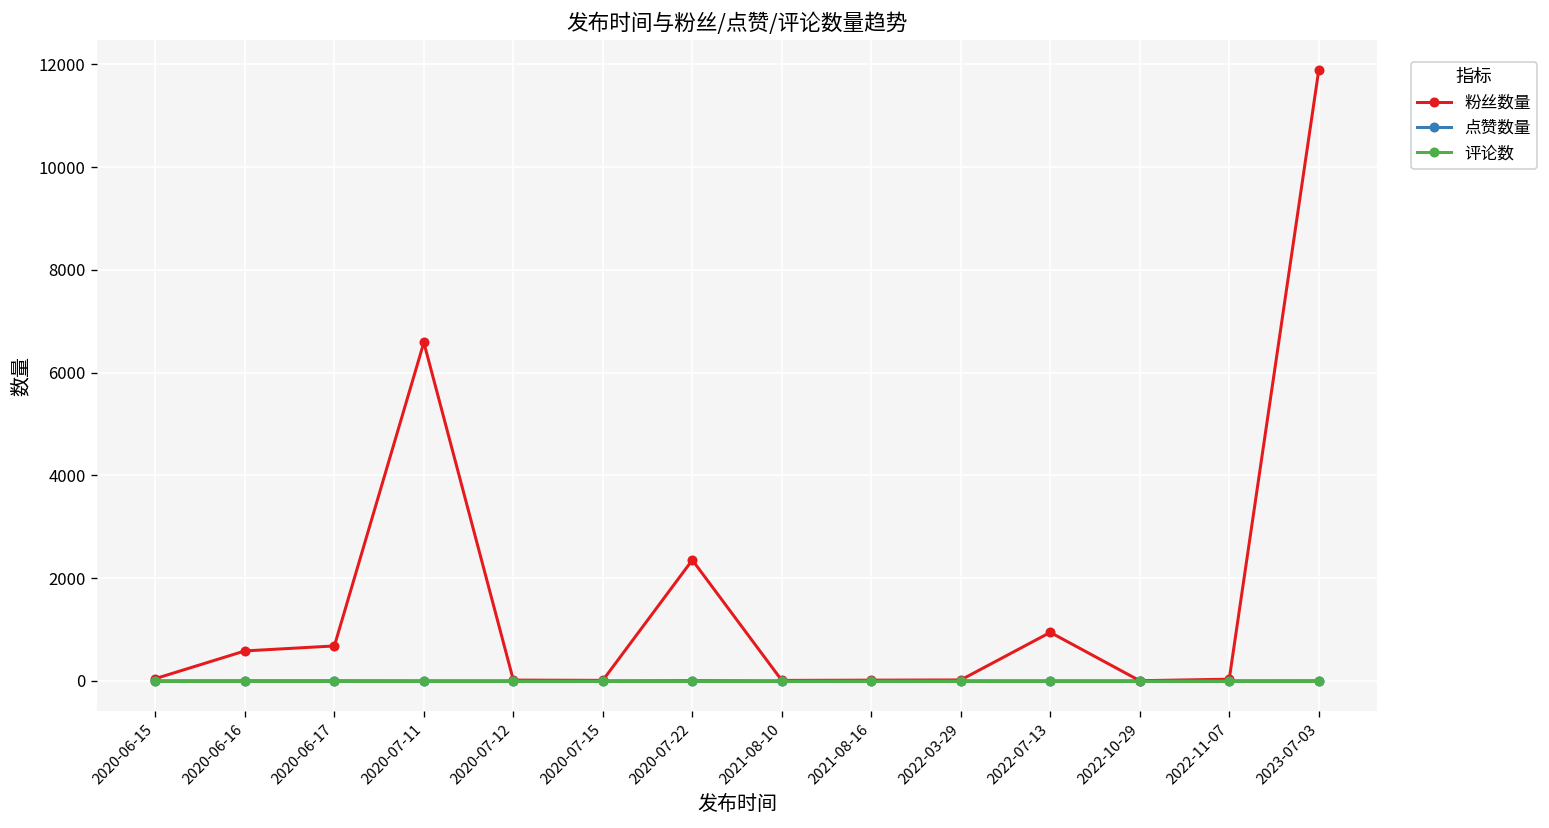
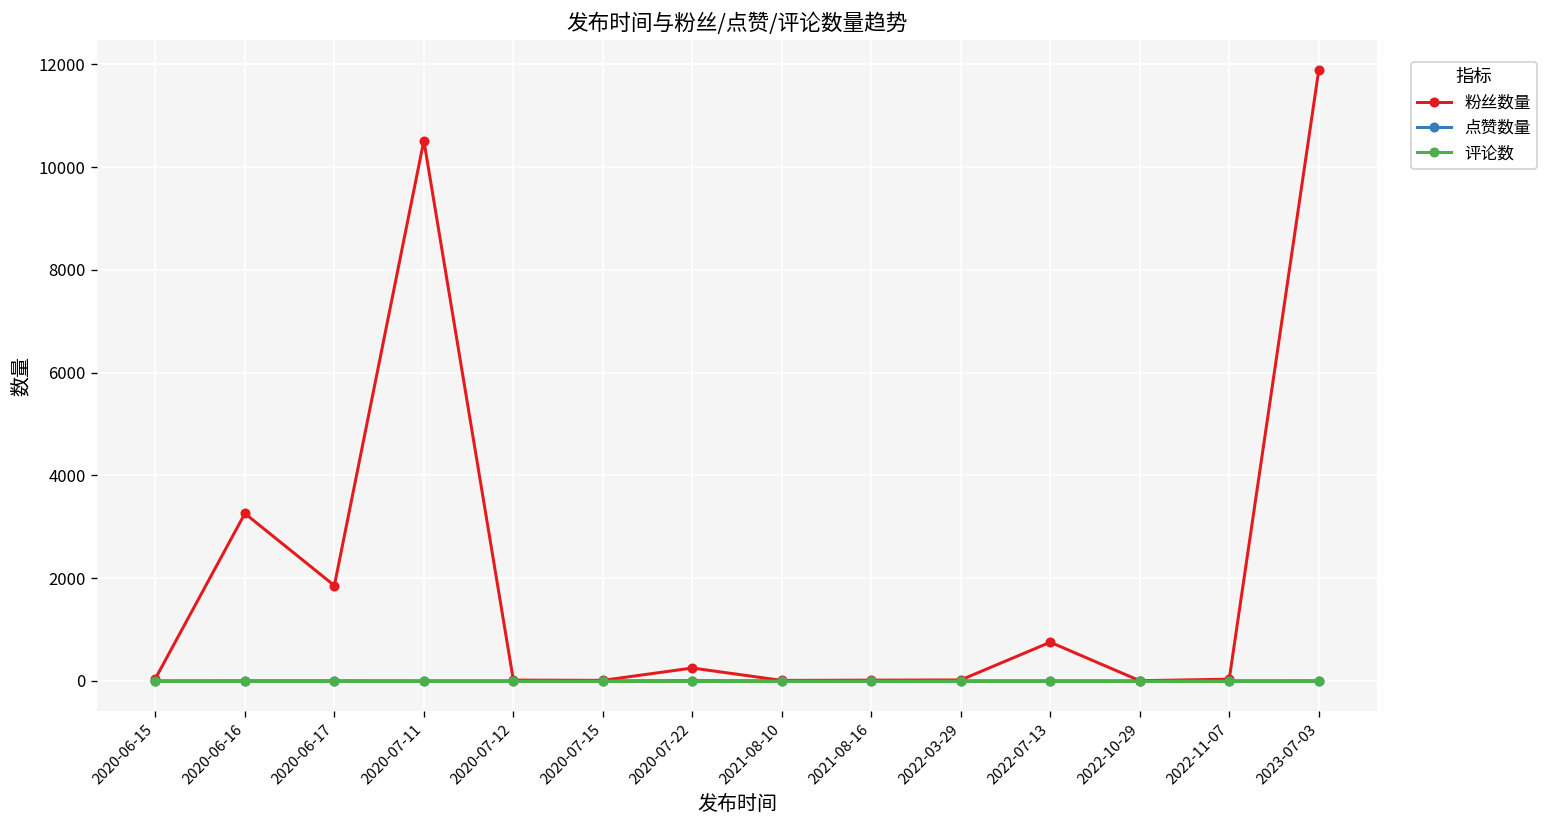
  {
    "粉丝数量": {
-     "2020-06-16": 600,
-     "2020-06-17": 700,
-     "2020-07-11": 6600,
-     "2020-07-22": 2400,
-     "2022-07-13": 900,
+     "2020-06-16": 3300,
+     "2020-06-17": 1900,
+     "2020-07-11": 10500,
+     "2020-07-22": 200,
+     "2022-07-13": 800,
      "2023-07-03": 11900
    },
    "评论数": {
      "2020-06-16": 0,
      "2020-06-17": 0,
      "2020-07-11": 0,
      "2020-07-22": 0,
      "2022-07-13": 0,
      "2023-07-03": 0
    }
  }
